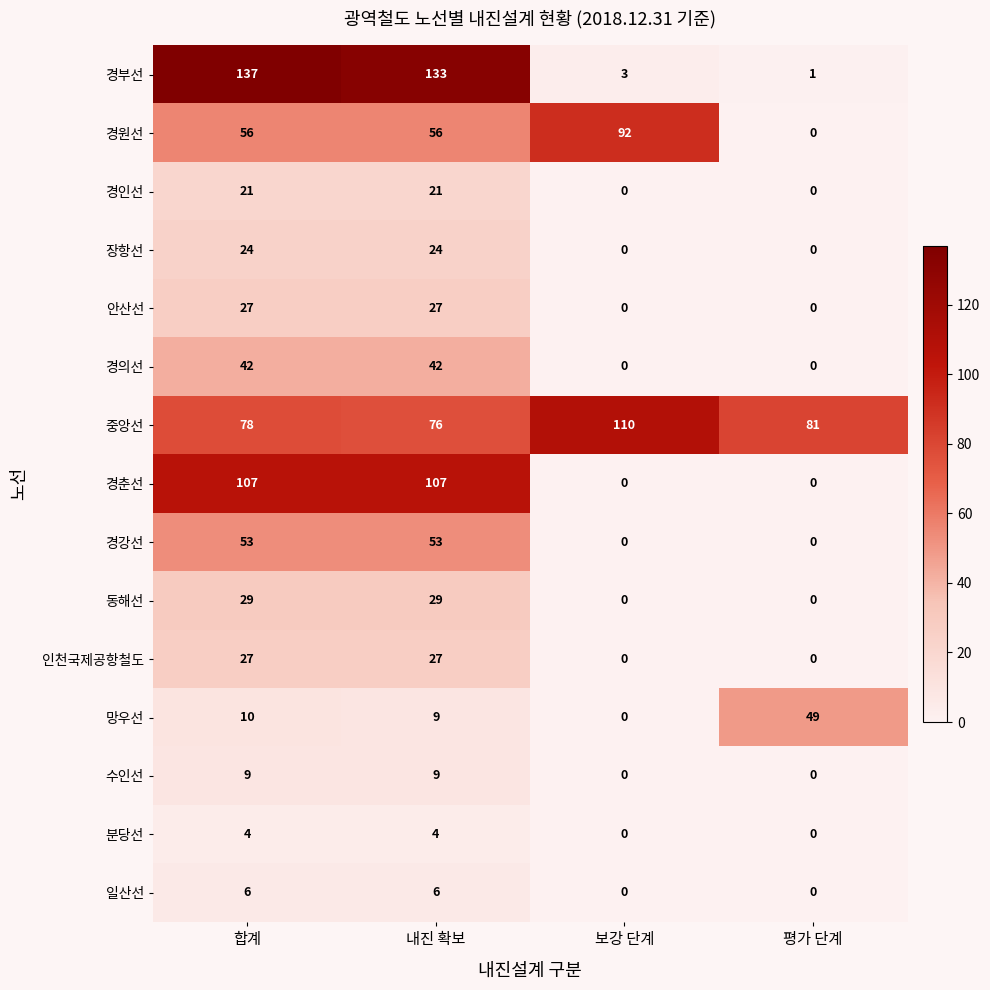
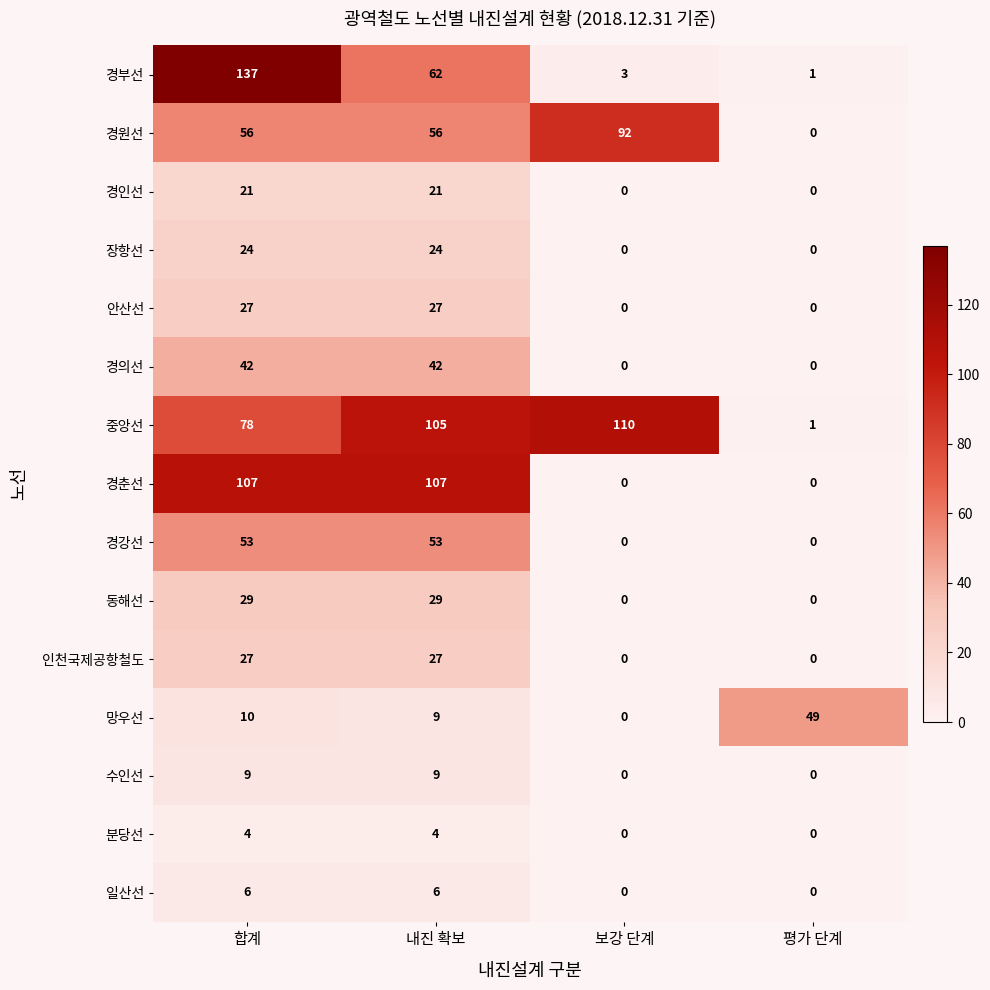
  {
    "경부선": {
      "합계": 137,
-     "내진 확보": 133,
+     "내진 확보": 62,
      "보강 단계": 3,
      "평가 단계": 1
    },
    "경원선": {
      "합계": 56,
      "내진 확보": 56,
      "보강 단계": 92,
      "평가 단계": 0
    },
    "경인선": {
      "합계": 21,
      "내진 확보": 21,
      "보강 단계": 0,
      "평가 단계": 0
    },
    "장항선": {
      "합계": 24,
      "내진 확보": 24,
      "보강 단계": 0,
      "평가 단계": 0
    },
    "안산선": {
      "합계": 27,
      "내진 확보": 27,
      "보강 단계": 0,
      "평가 단계": 0
    },
    "경의선": {
      "합계": 42,
      "내진 확보": 42,
      "보강 단계": 0,
      "평가 단계": 0
    },
    "중앙선": {
      "합계": 78,
-     "내진 확보": 76,
+     "내진 확보": 105,
      "보강 단계": 110,
-     "평가 단계": 81
+     "평가 단계": 1
    },
    "경춘선": {
      "합계": 107,
      "내진 확보": 107,
      "보강 단계": 0,
      "평가 단계": 0
    },
    "경강선": {
      "합계": 53,
      "내진 확보": 53,
      "보강 단계": 0,
      "평가 단계": 0
    },
    "동해선": {
      "합계": 29,
      "내진 확보": 29,
      "보강 단계": 0,
      "평가 단계": 0
    },
    "인천국제공항철도": {
      "합계": 27,
      "내진 확보": 27,
      "보강 단계": 0,
      "평가 단계": 0
    },
    "망우선": {
      "합계": 10,
      "내진 확보": 9,
      "보강 단계": 0,
      "평가 단계": 49
    },
    "수인선": {
      "합계": 9,
      "내진 확보": 9,
      "보강 단계": 0,
      "평가 단계": 0
    },
    "분당선": {
      "합계": 4,
      "내진 확보": 4,
      "보강 단계": 0,
      "평가 단계": 0
    },
    "일산선": {
      "합계": 6,
      "내진 확보": 6,
      "보강 단계": 0,
      "평가 단계": 0
    }
  }
